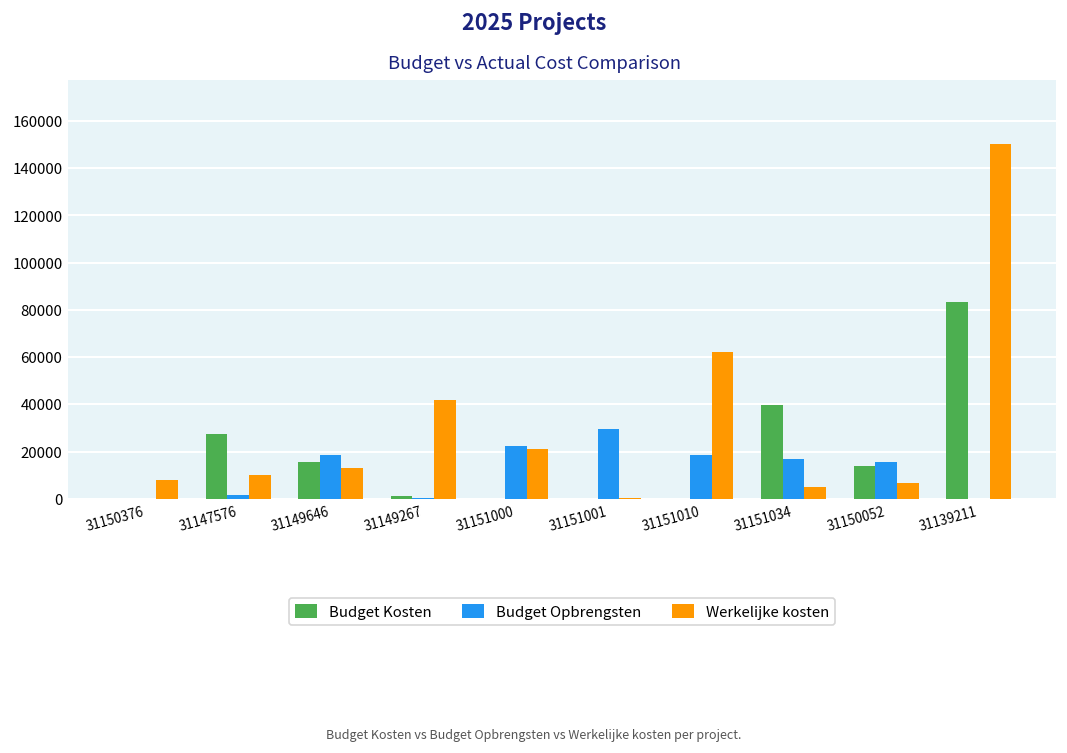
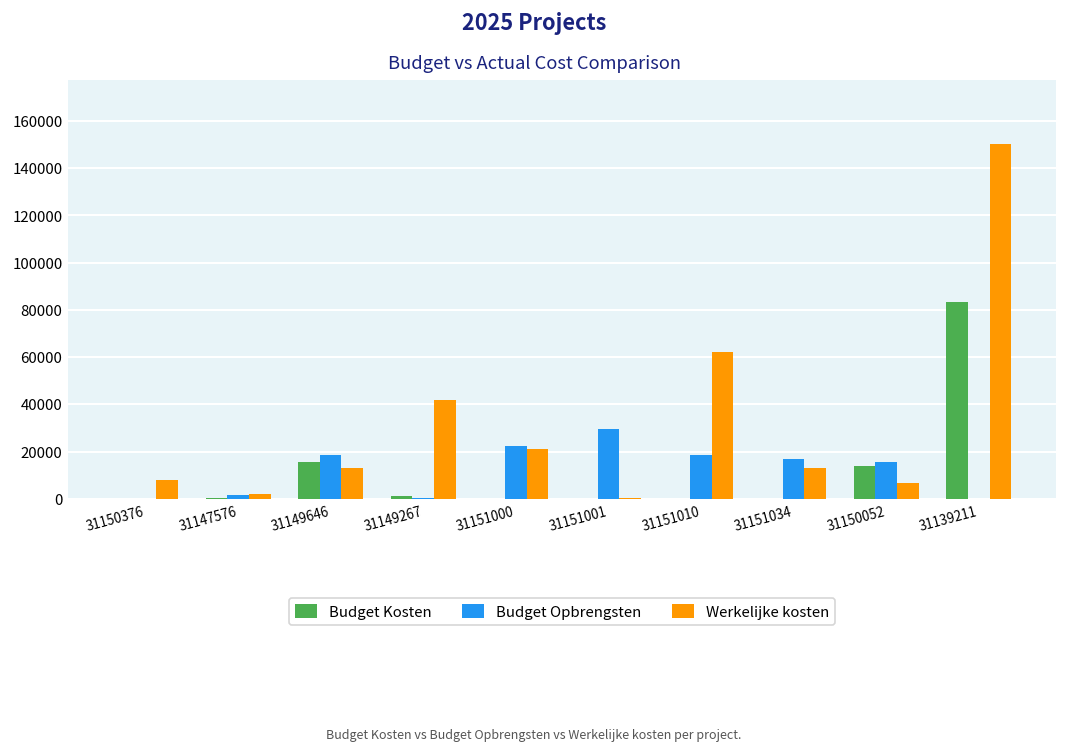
  {
    "Budget Kosten": {
      "31150376": 0,
-     "31147576": 28000,
+     "31147576": 0,
      "31149646": 16000,
      "31149267": 1000,
      "31151000": 0,
      "31151001": 0,
      "31151010": 0,
-     "31151034": 40000,
+     "31151034": 0,
      "31150052": 14000,
      "31139211": 84000
    },
    "Budget Opbrengsten": {
      "31150376": 0,
      "31147576": 2000,
      "31149646": 19000,
      "31151000": 22000,
      "31151001": 30000,
      "31151010": 18000,
      "31151034": 17000,
      "31150052": 15000,
      "31139211": 0
    },
    "Werkelijke kosten": {
      "31150376": 8000,
-     "31147576": 10000,
+     "31147576": 2000,
      "31149646": 13000,
      "31149267": 42000,
      "31151000": 21000,
      "31151010": 62000,
-     "31151034": 5000,
+     "31151034": 13000,
      "31150052": 6000,
      "31139211": 150000
    }
  }
